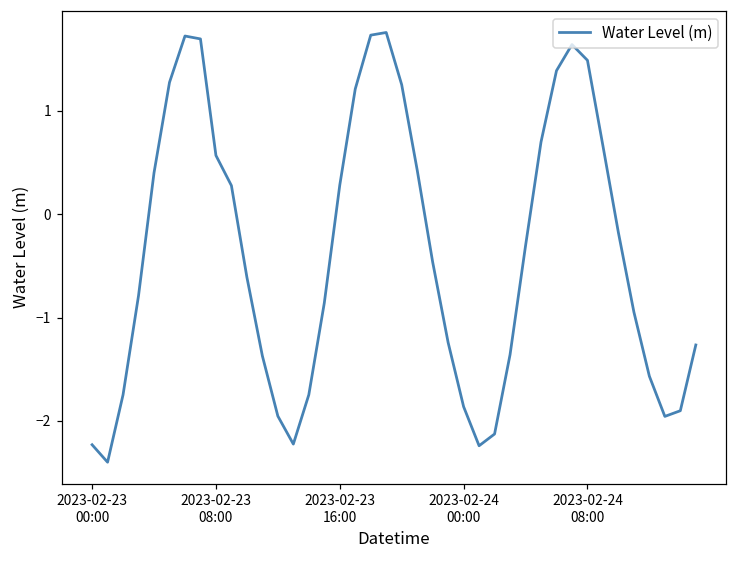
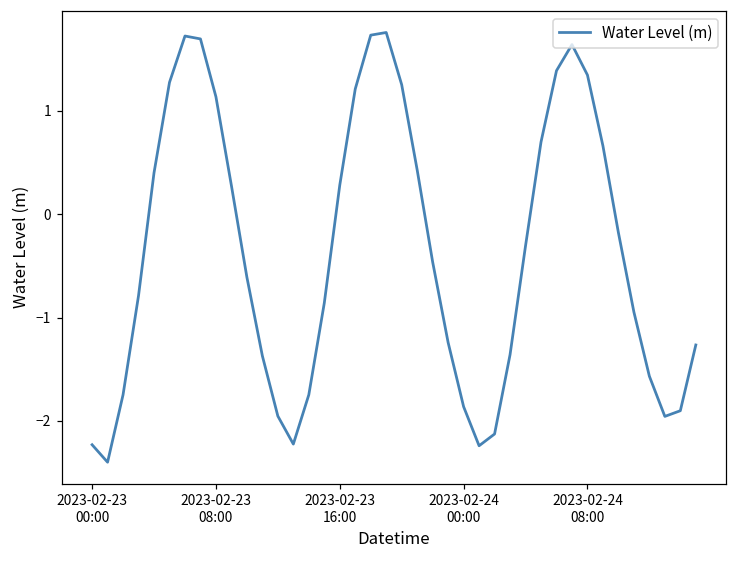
  {
    "2023-02-23 00:00": -2.2,
-   "2023-02-23 08:00": 0.6,
+   "2023-02-23 08:00": 1.1,
    "2023-02-23 16:00": 0.3,
    "2023-02-24 00:00": -1.9,
-   "2023-02-24 08:00": 1.5
+   "2023-02-24 08:00": 1.3
  }
